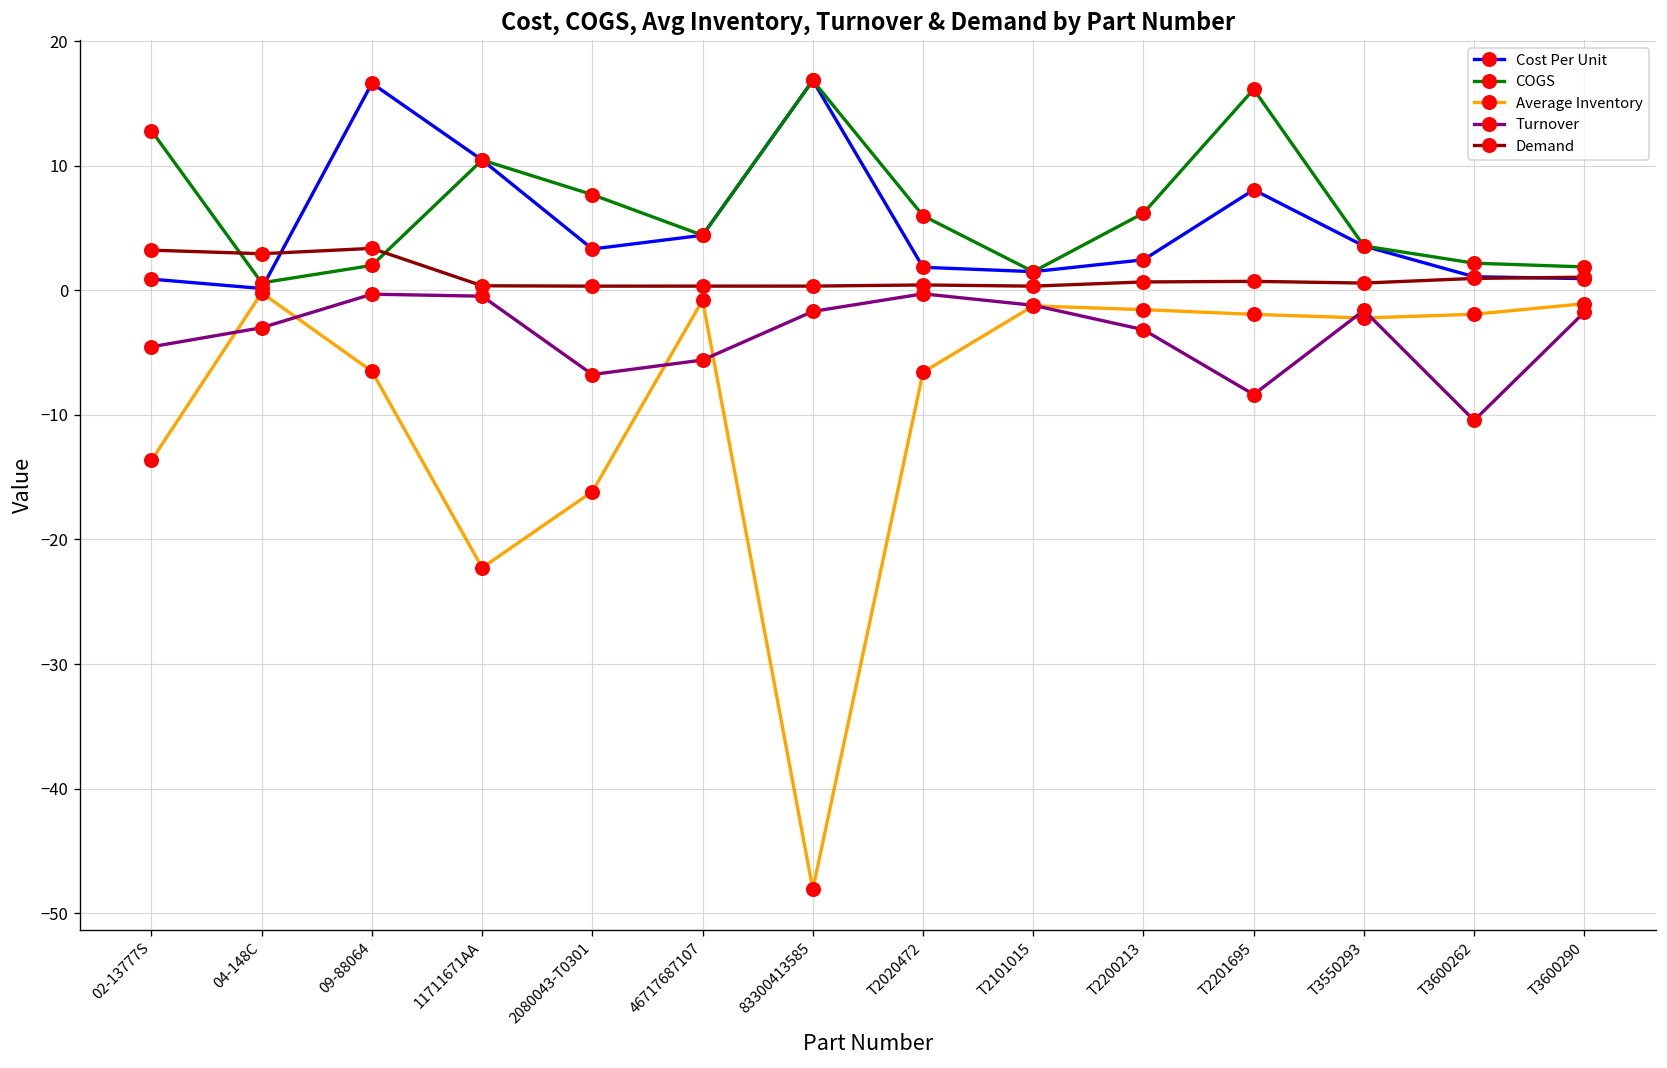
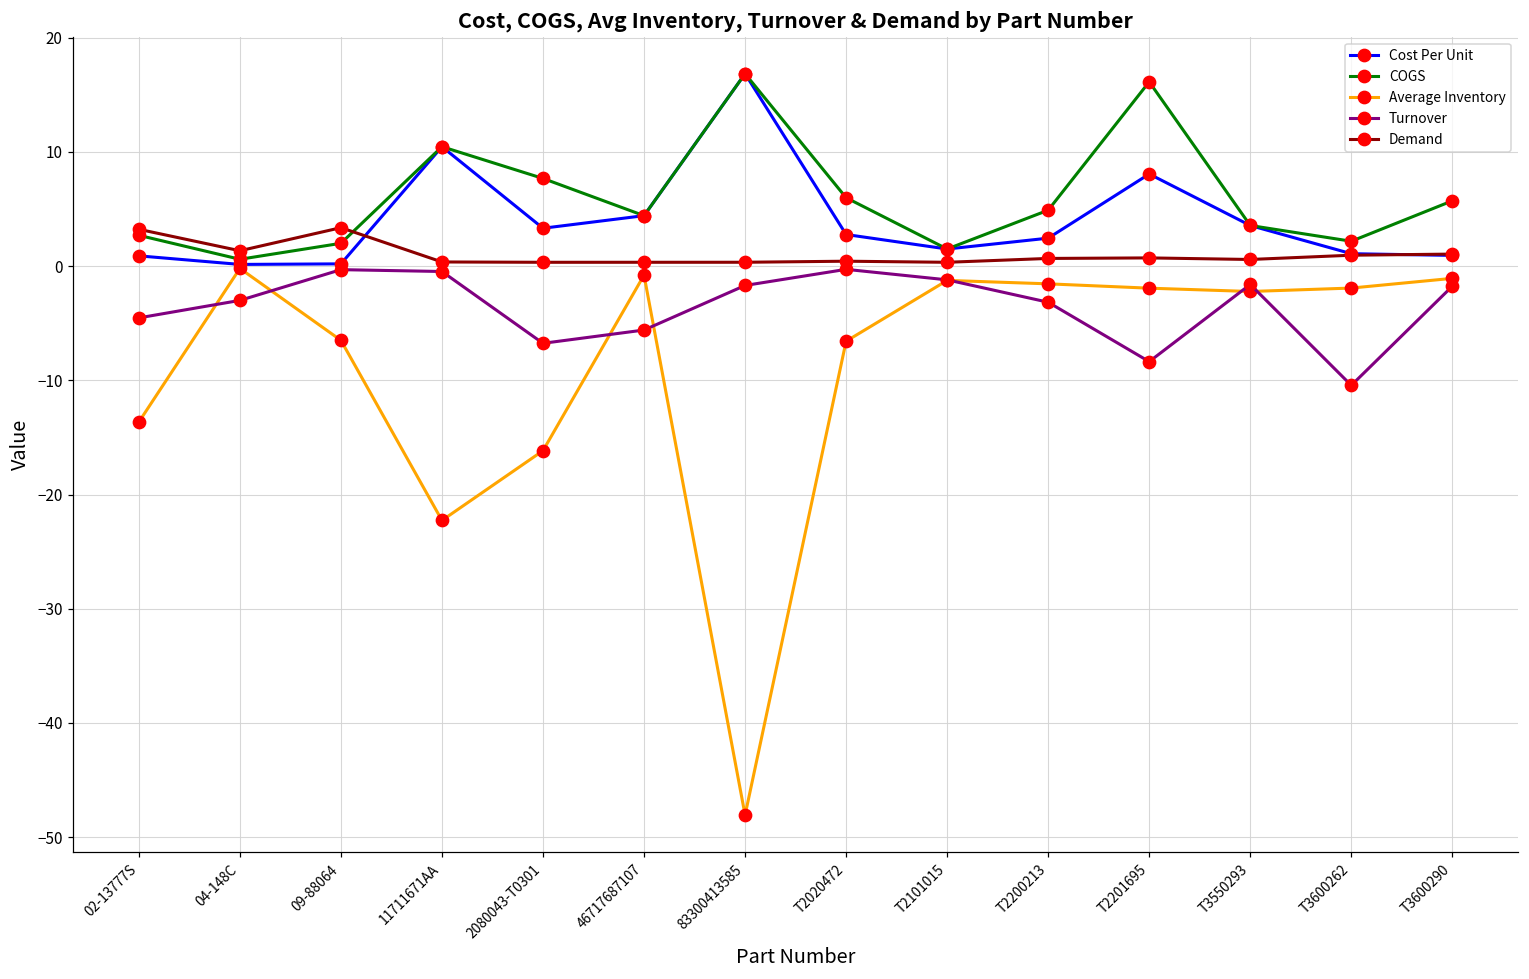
  {
    "Cost Per Unit": {
      "02-13777S": 0.9,
      "04-148C": 0.2,
-     "09-88064": 16.6,
+     "09-88064": 0.2,
      "2080043-T0301": 3.3,
-     "T2020472": 1.9,
+     "T2020472": 2.8,
      "T2200213": 2.5,
      "T2201695": 8.1
    },
    "COGS": {
-     "02-13777S": 12.8,
+     "02-13777S": 2.7,
      "04-148C": 0.6,
      "09-88064": 2.0,
      "2080043-T0301": 7.7,
      "T2020472": 6.0,
-     "T2200213": 6.2,
+     "T2200213": 4.9,
      "T2201695": 16.1,
      "T3600262": 2.2,
-     "T3600290": 1.9
+     "T3600290": 5.7
    },
    "Average Inventory": {
      "02-13777S": -13.7,
      "04-148C": -0.2,
      "09-88064": -6.5,
      "11711671AA": -22.3,
      "2080043-T0301": -16.2,
      "46717687107": -0.8,
      "83300413585": -48.1,
      "T2020472": -6.6,
      "T2200213": -1.5,
      "T2201695": -1.9,
      "T3550293": -2.2,
      "T3600262": -1.9,
      "T3600290": -1.1
    },
    "Turnover": {
      "02-13777S": -4.5,
      "04-148C": -3.0,
      "09-88064": -0.3,
      "11711671AA": -0.5,
      "2080043-T0301": -6.8,
      "46717687107": -5.6,
      "83300413585": -1.7,
      "T2020472": -0.3,
      "T2200213": -3.2,
      "T2201695": -8.4,
      "T3550293": -1.6,
      "T3600262": -10.4,
      "T3600290": -1.8
    },
    "Demand": {
      "02-13777S": 3.2,
-     "04-148C": 2.9,
+     "04-148C": 1.3,
      "09-88064": 3.4,
      "11711671AA": 0.4,
      "2080043-T0301": 0.3,
      "46717687107": 0.3,
      "83300413585": 0.3,
      "T2020472": 0.4,
      "T2101015": 0.3,
      "T2200213": 0.7,
      "T2201695": 0.7,
      "T3550293": 0.6
    }
  }
